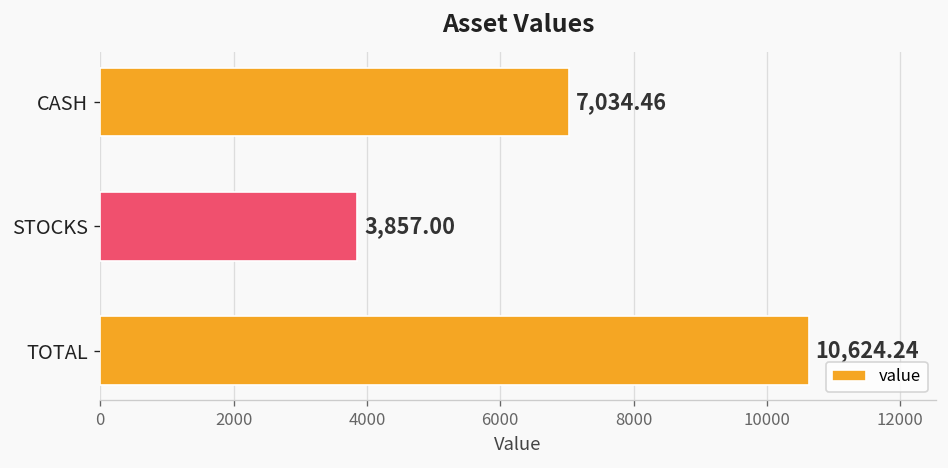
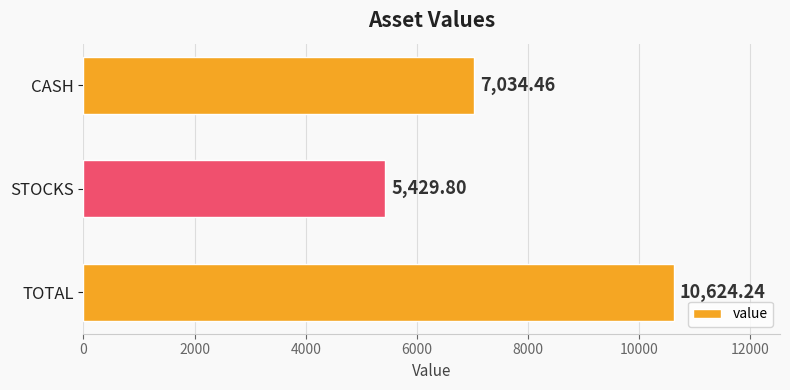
  {
    "CASH": "7,034.46",
-   "STOCKS": "3,857.00",
+   "STOCKS": "5,429.80",
    "TOTAL": "10,624.24"
  }
